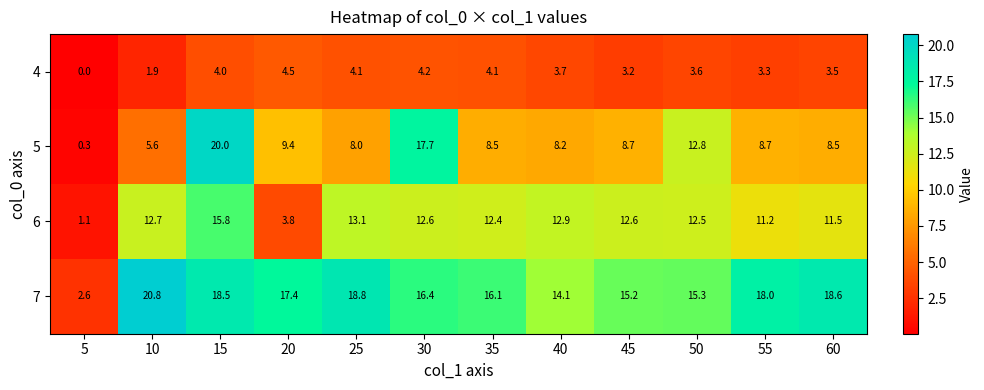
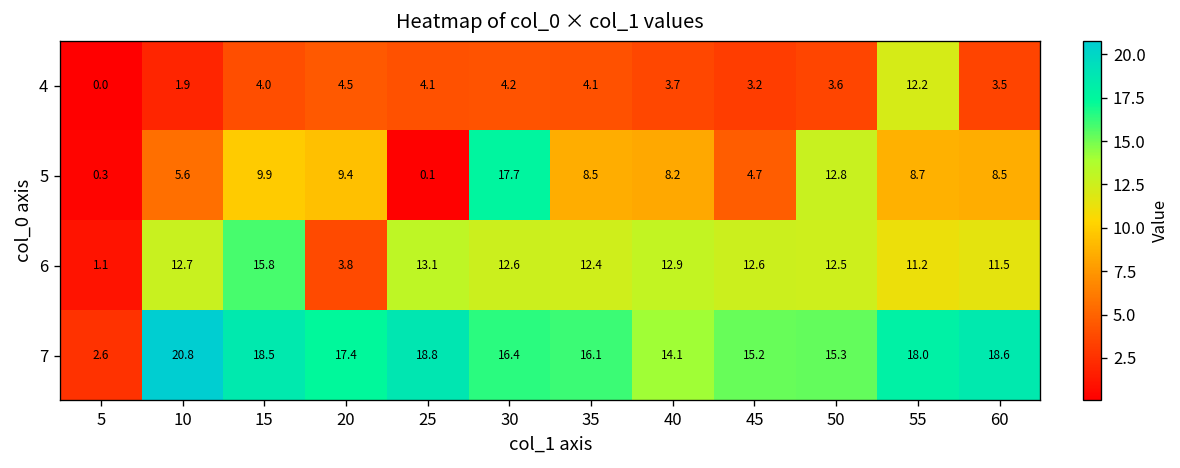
  {
    "4": {
      "5": 0.0,
      "10": 1.9,
      "15": 4.0,
      "20": 4.5,
      "25": 4.1,
      "30": 4.2,
      "35": 4.1,
      "40": 3.7,
      "45": 3.2,
      "50": 3.6,
-     "55": 3.3,
+     "55": 12.2,
      "60": 3.5
    },
    "5": {
      "5": 0.3,
      "10": 5.6,
-     "15": 20.0,
+     "15": 9.9,
      "20": 9.4,
-     "25": 8.0,
+     "25": 0.1,
      "30": 17.7,
      "35": 8.5,
      "40": 8.2,
-     "45": 8.7,
+     "45": 4.7,
      "50": 12.8,
      "55": 8.7,
      "60": 8.5
    },
    "6": {
      "5": 1.1,
      "10": 12.7,
      "15": 15.8,
      "20": 3.8,
      "25": 13.1,
      "30": 12.6,
      "35": 12.4,
      "40": 12.9,
      "45": 12.6,
      "50": 12.5,
      "55": 11.2,
      "60": 11.5
    },
    "7": {
      "5": 2.6,
      "10": 20.8,
      "15": 18.5,
      "20": 17.4,
      "25": 18.8,
      "30": 16.4,
      "35": 16.1,
      "40": 14.1,
      "45": 15.2,
      "50": 15.3,
      "55": 18.0,
      "60": 18.6
    }
  }
